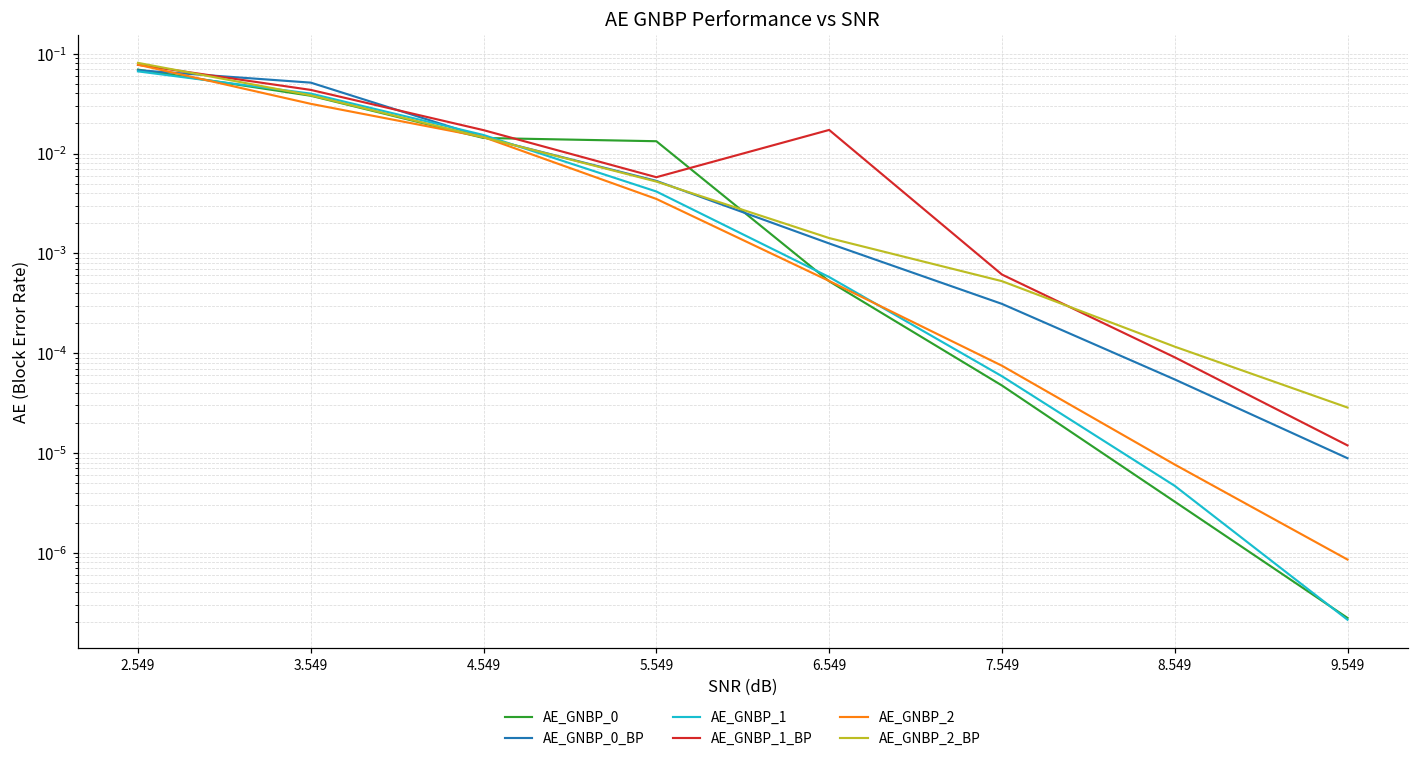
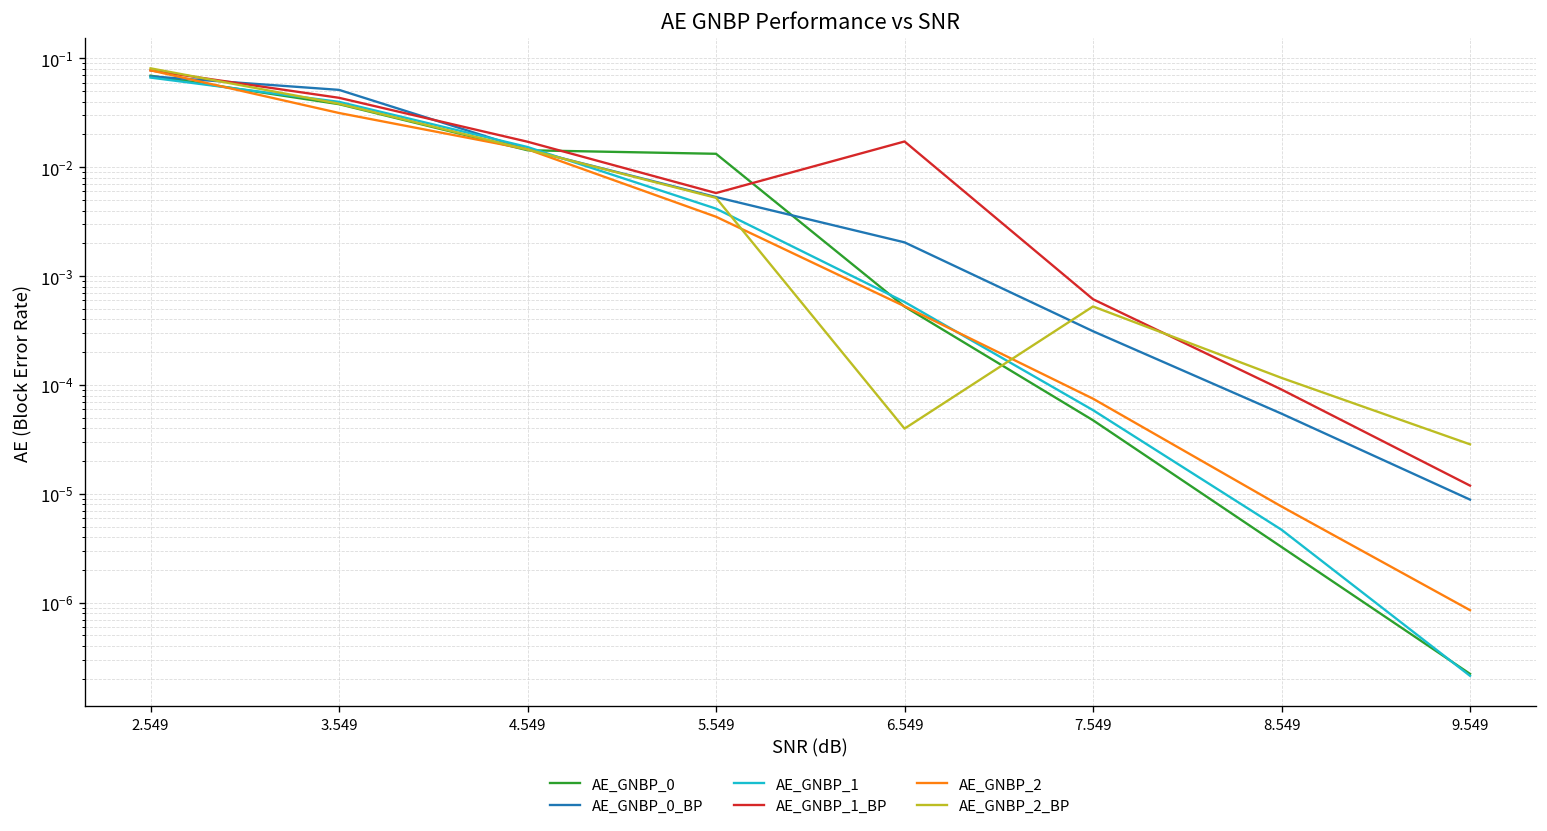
  {
    "AE_GNBP_0": {
      "5.549": 0.013,
      "7.549": 0.00005,
      "8.549": 0.0000033
    },
    "AE_GNBP_0_BP": {
      "3.549": 0.05,
-     "6.549": 0.0013,
+     "6.549": 0.0020,
      "7.549": 0.0003,
      "8.549": 0.00005,
      "9.549": 0.000009
    },
    "AE_GNBP_1": {
      "5.549": 0.004,
      "6.549": 0.0006,
      "7.549": 0.00006,
      "8.549": 0.000005
    },
    "AE_GNBP_1_BP": {
      "3.549": 0.04,
      "4.549": 0.017,
      "5.549": 0.006,
      "6.549": 0.017,
      "7.549": 0.0006,
      "8.549": 0.00009,
      "9.549": 0.000012
    },
    "AE_GNBP_2": {
      "3.549": 0.031,
      "5.549": 0.0035,
      "7.549": 0.00007,
      "8.549": 0.000008,
      "9.549": 0.0000009
    },
    "AE_GNBP_2_BP": {
-     "6.549": 0.0014,
+     "6.549": 0.00004,
      "7.549": 0.0005,
      "8.549": 0.00012,
      "9.549": 0.00003
    }
  }
